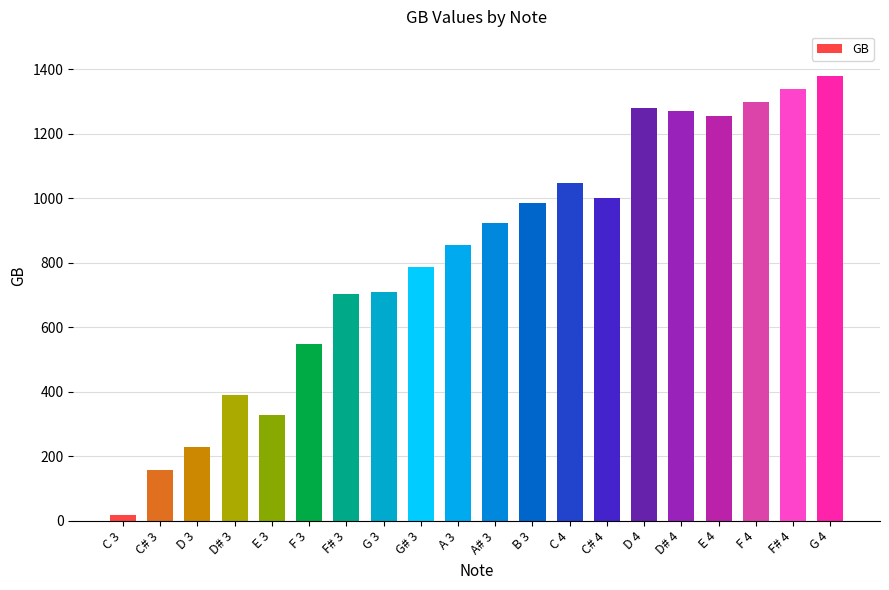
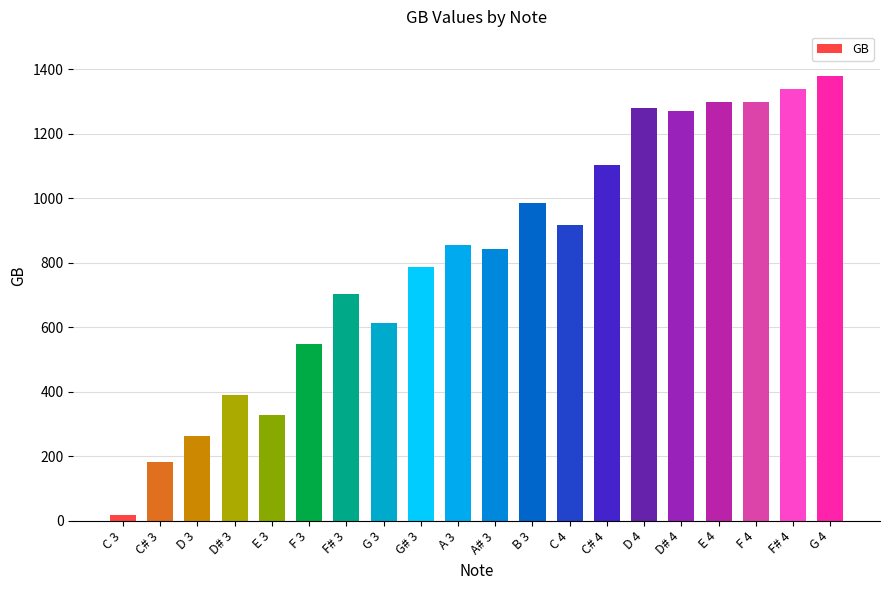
  {
    "C 3": 20,
-   "C# 3": 160,
-   "D 3": 230,
+   "C# 3": 180,
+   "D 3": 260,
    "D# 3": 390,
    "E 3": 330,
    "F 3": 550,
    "F# 3": 700,
-   "G 3": 710,
+   "G 3": 610,
    "G# 3": 790,
    "A 3": 850,
-   "A# 3": 920,
+   "A# 3": 840,
    "B 3": 990,
-   "C 4": 1050,
-   "C# 4": 1000,
+   "C 4": 920,
+   "C# 4": 1100,
    "D 4": 1280,
    "D# 4": 1270,
-   "E 4": 1250,
+   "E 4": 1300,
    "F 4": 1300,
    "F# 4": 1340,
    "G 4": 1380
  }
